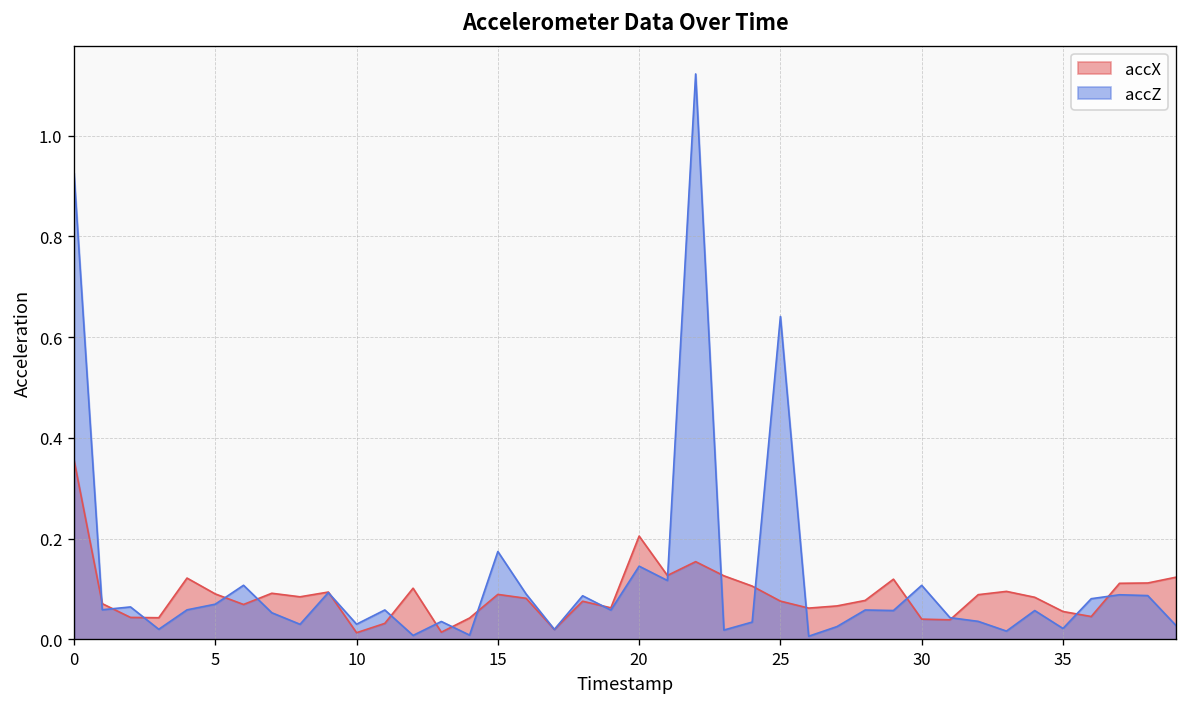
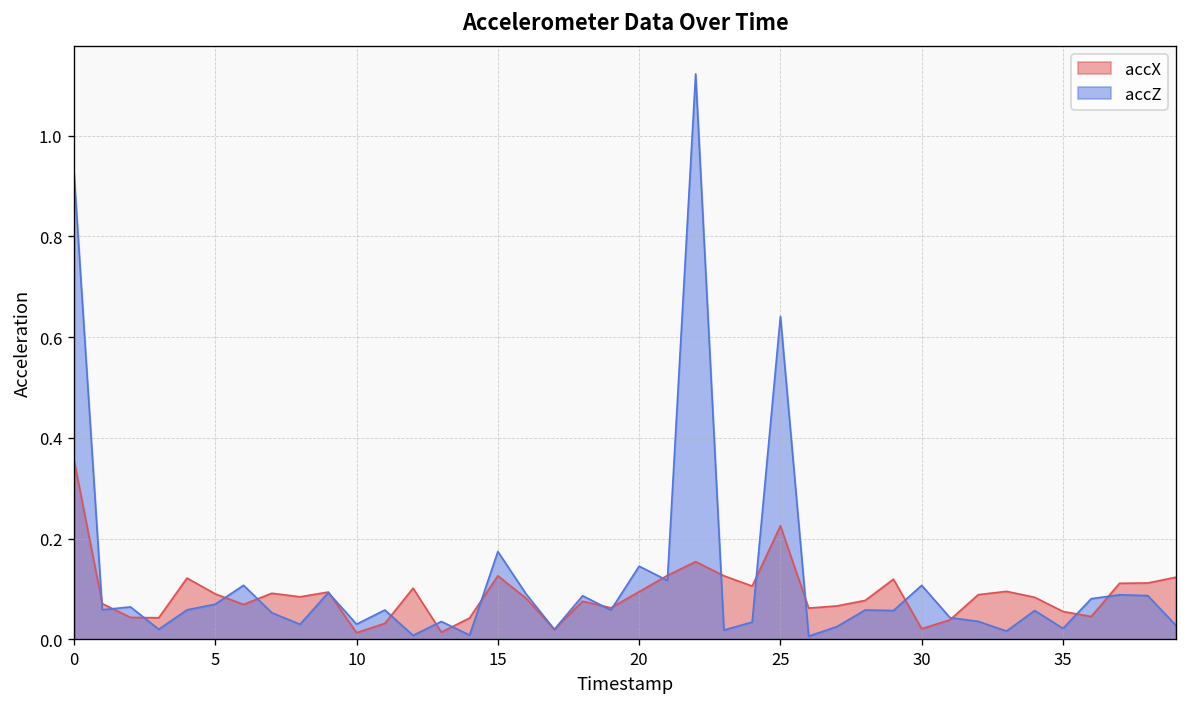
  {
    "accX": {
      "0": 0.36,
      "5": 0.09,
      "10": 0.01,
-     "15": 0.09,
-     "20": 0.21,
-     "25": 0.08,
-     "30": 0.04,
+     "15": 0.13,
+     "20": 0.09,
+     "25": 0.23,
+     "30": 0.02,
      "35": 0.06
    },
    "accZ": {
      "0": 0.93,
      "5": 0.07,
      "10": 0.03,
      "15": 0.17,
      "20": 0.15,
      "25": 0.64,
      "30": 0.11,
      "35": 0.02
    }
  }
